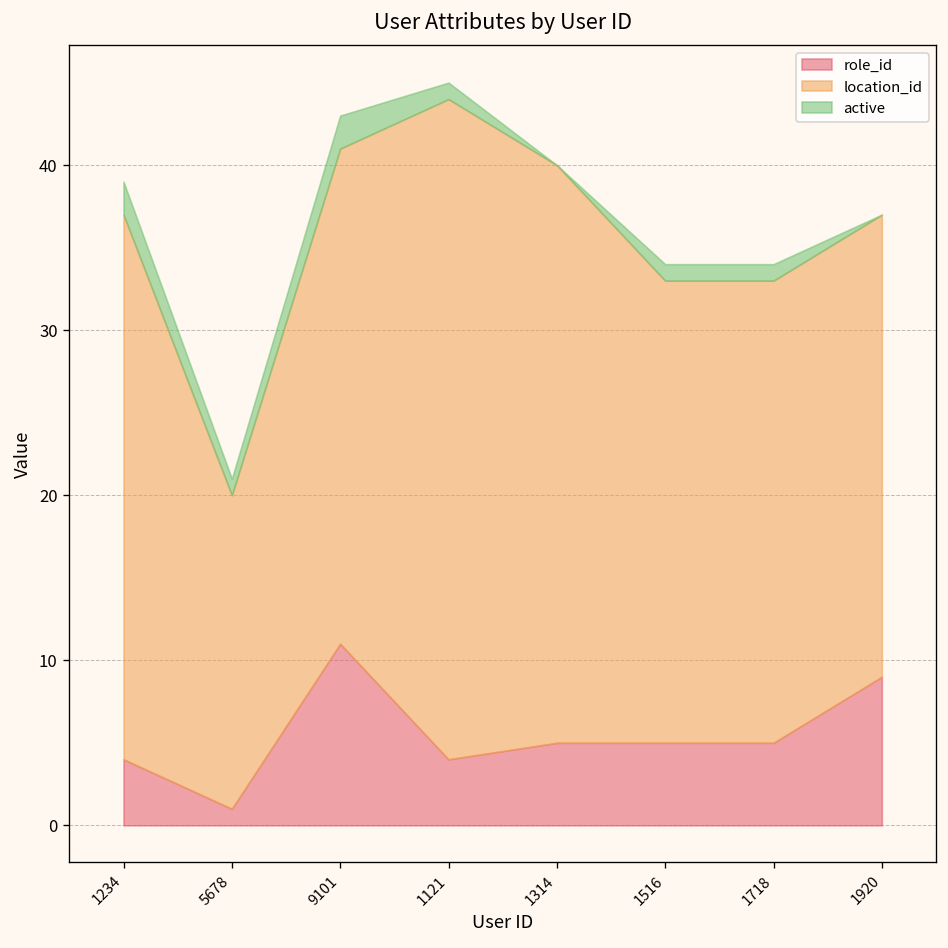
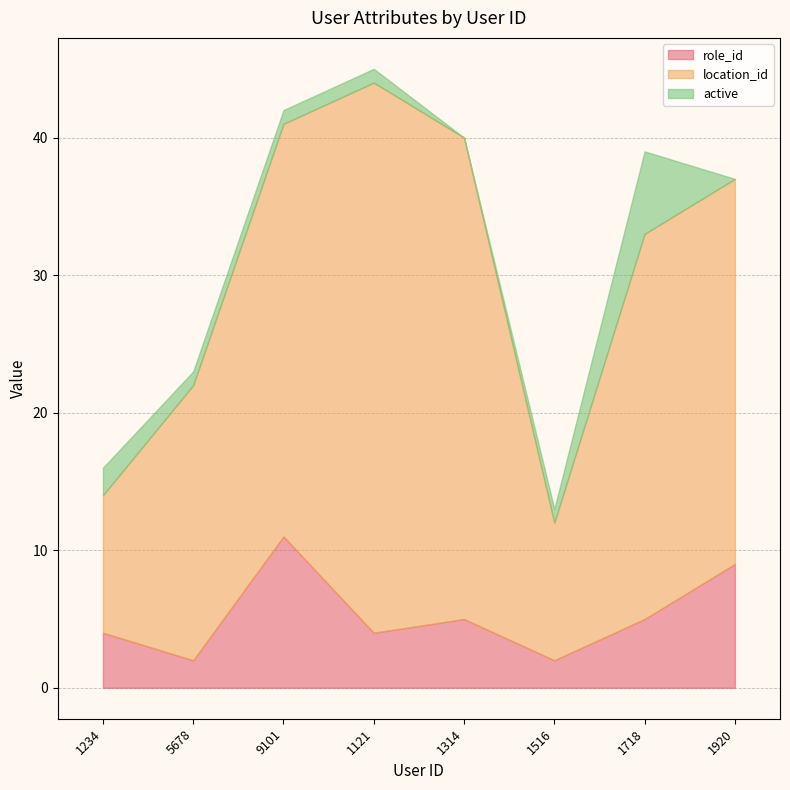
  {
    "role_id": {
      "1234": 4,
-     "5678": 1,
+     "5678": 2,
      "9101": 11,
      "1121": 4,
      "1314": 5,
-     "1516": 5,
+     "1516": 2,
      "1718": 5,
      "1920": 9
    },
    "location_id": {
-     "1234": 33,
-     "5678": 19,
+     "1234": 10,
+     "5678": 20,
      "9101": 30,
      "1121": 40,
-     "1516": 28,
+     "1516": 10,
      "1718": 28
    },
    "active": {
      "1234": 2,
      "5678": 1,
-     "9101": 2,
+     "9101": 1,
      "1121": 1,
      "1516": 1,
-     "1718": 1
+     "1718": 6
    }
  }
